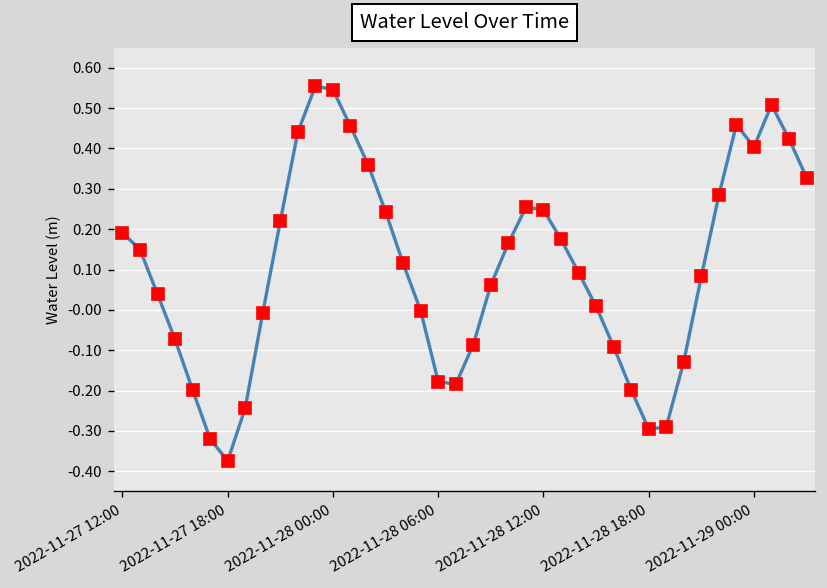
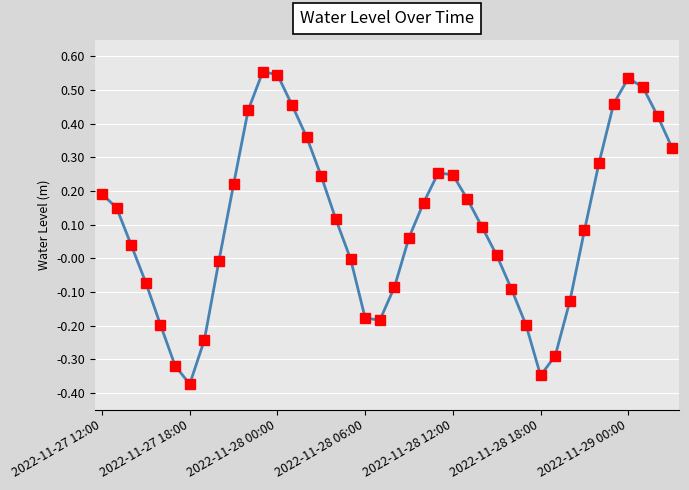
  {
    "2022-11-27 12:00": 0.19,
    "2022-11-27 18:00": -0.37,
    "2022-11-28 00:00": 0.55,
    "2022-11-28 06:00": -0.18,
    "2022-11-28 12:00": 0.25,
-   "2022-11-28 18:00": -0.30,
-   "2022-11-29 00:00": 0.40
+   "2022-11-28 18:00": -0.35,
+   "2022-11-29 00:00": 0.54
  }
